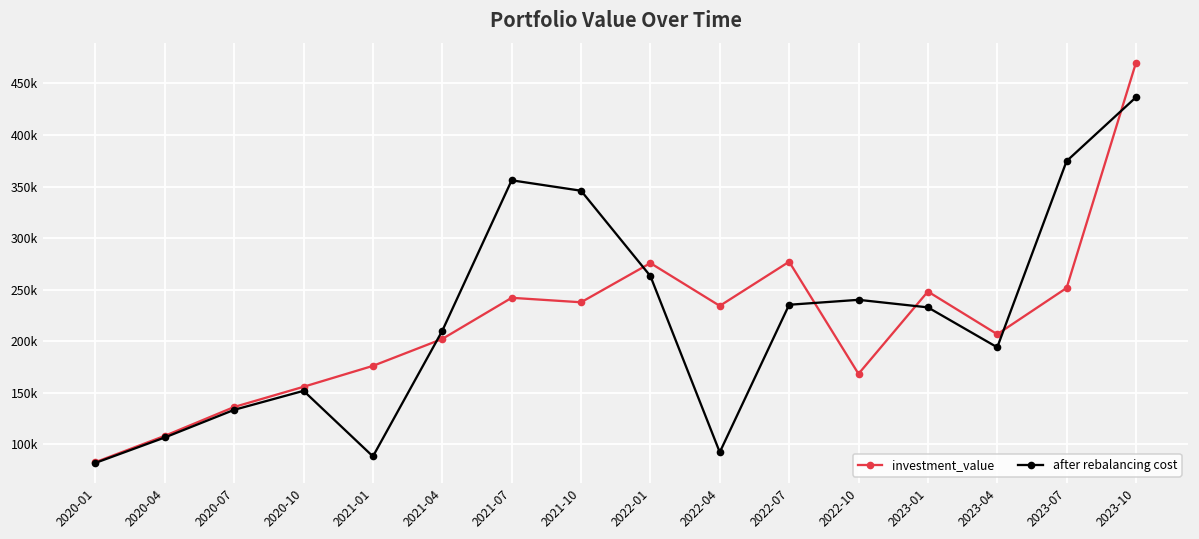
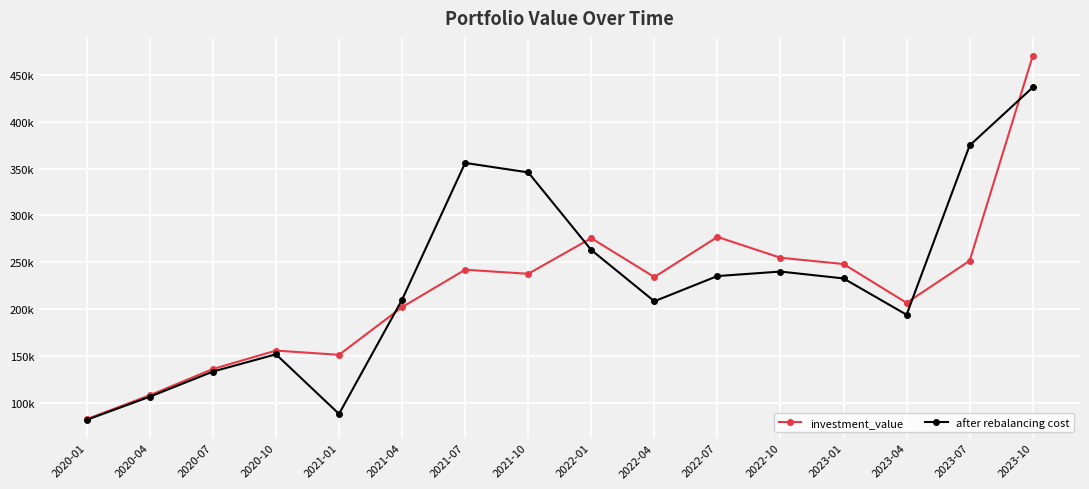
  {
    "investment_value": {
      "2020-07": 140000,
      "2020-10": 160000,
-     "2021-01": 180000,
+     "2021-01": 150000,
      "2021-04": 200000,
      "2021-07": 240000,
      "2021-10": 240000,
      "2022-01": 280000,
      "2022-04": 230000,
      "2022-07": 280000,
-     "2022-10": 170000,
+     "2022-10": 250000,
      "2023-01": 250000,
      "2023-04": 210000,
      "2023-07": 250000,
      "2023-10": 470000
    },
    "after rebalancing cost": {
      "2020-07": 130000,
      "2020-10": 150000,
      "2021-01": 90000,
      "2021-04": 210000,
      "2021-07": 360000,
      "2021-10": 350000,
      "2022-01": 260000,
-     "2022-04": 90000,
+     "2022-04": 210000,
      "2022-07": 240000,
      "2022-10": 240000,
      "2023-01": 230000,
      "2023-04": 190000,
      "2023-07": 370000,
      "2023-10": 440000
    }
  }
